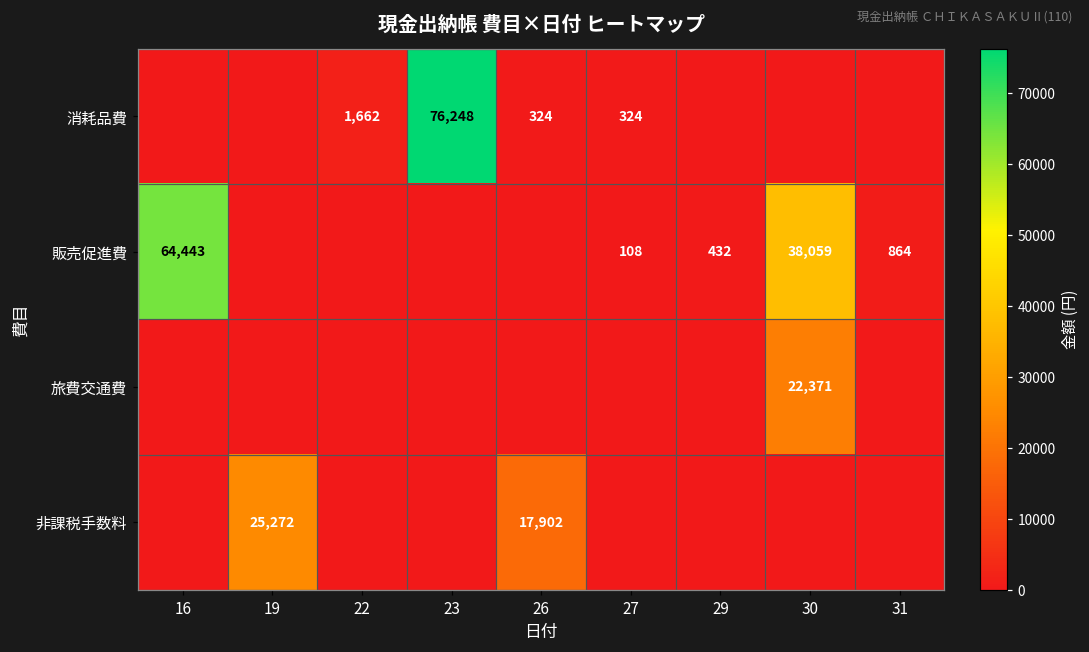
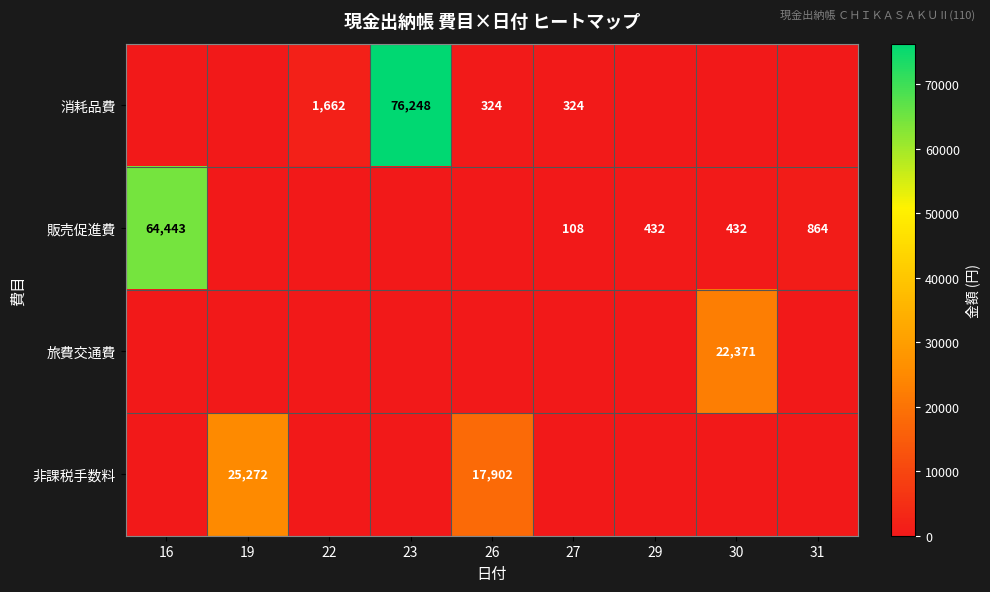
  {
    "消耗品費": {
      "22": "1,662",
      "23": "76,248",
      "26": "324",
      "27": "324"
    },
    "販売促進費": {
      "16": "64,443",
      "27": "108",
      "29": "432",
-     "30": "38,059",
+     "30": "432",
      "31": "864"
    },
    "旅費交通費": {
      "30": "22,371"
    },
    "非課税手数料": {
      "19": "25,272",
      "26": "17,902"
    }
  }
